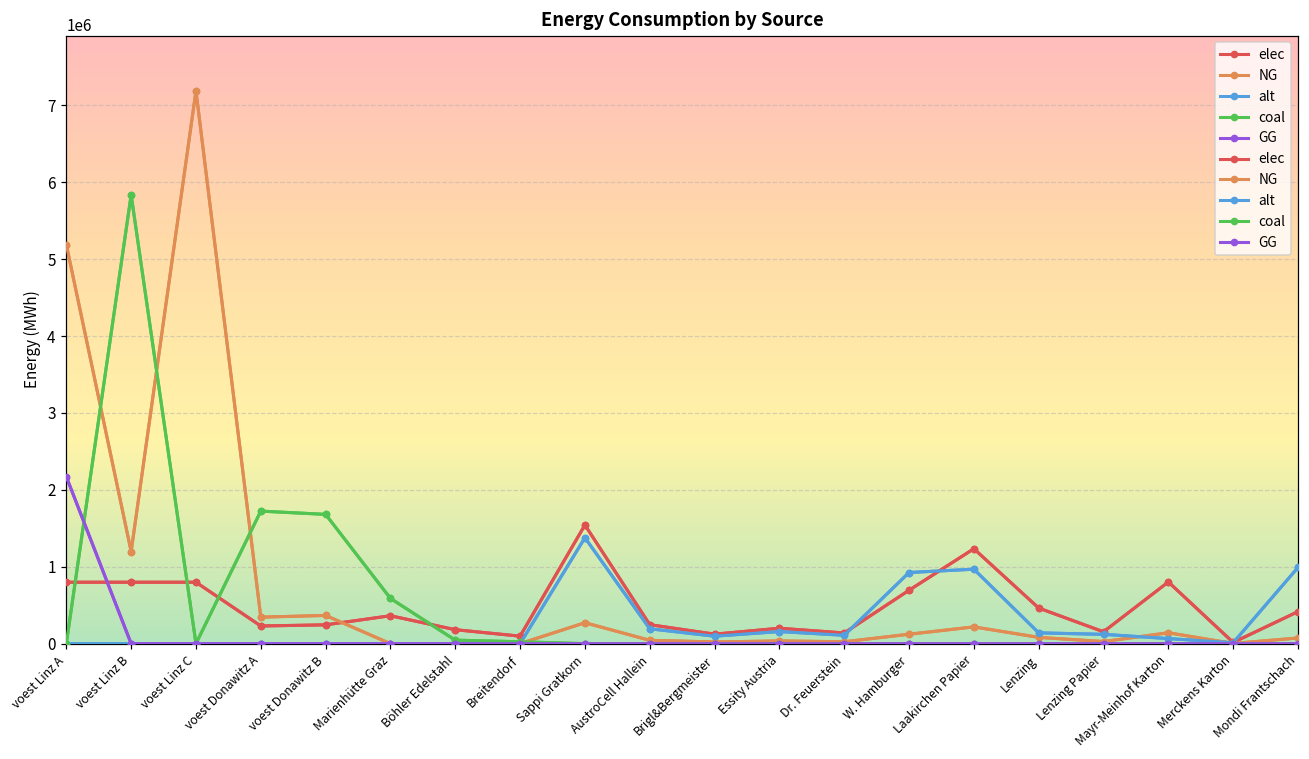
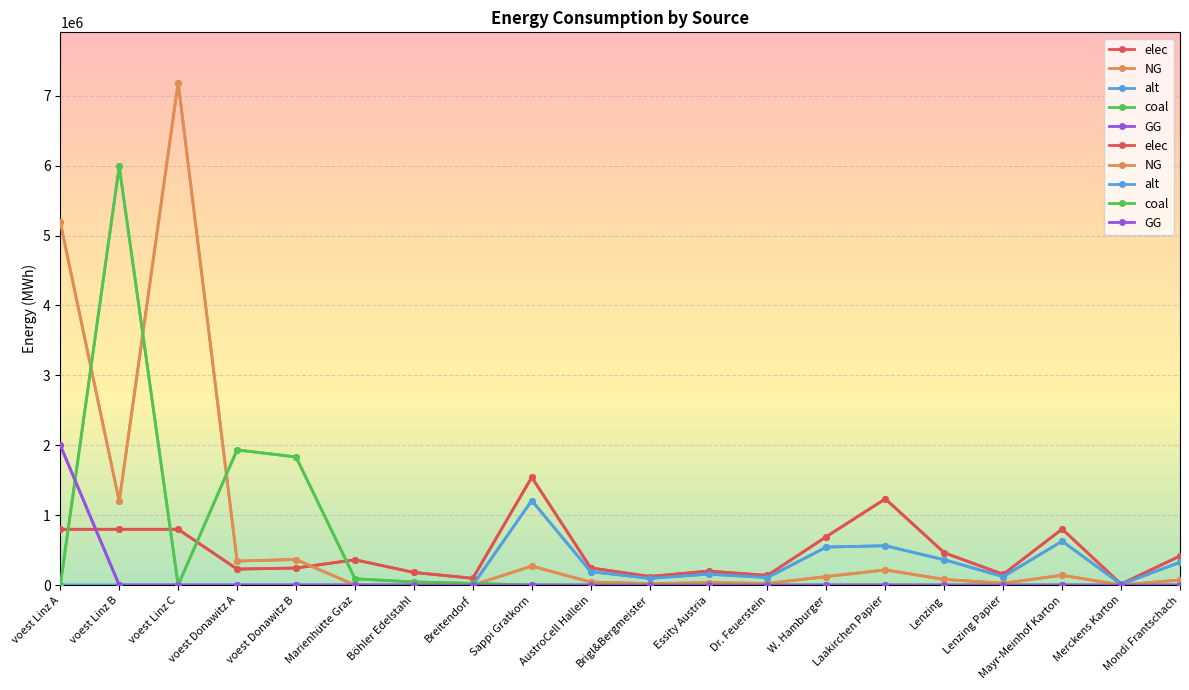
  {
    "alt": {
-     "Sappi Gratkorn": 1400000,
+     "Sappi Gratkorn": 1200000,
      "AustroCell Hallein": 200000,
      "Essity Austria": 200000,
-     "W. Hamburger": 900000,
-     "Laakirchen Papier": 1000000,
-     "Lenzing": 100000,
-     "Mayr-Meinhof Karton": 100000,
-     "Mondi Frantschach": 1000000
+     "W. Hamburger": 500000,
+     "Laakirchen Papier": 600000,
+     "Lenzing": 400000,
+     "Mayr-Meinhof Karton": 600000,
+     "Mondi Frantschach": 300000
    },
    "coal": {
-     "voest Linz B": 5800000,
-     "voest Donawitz A": 1700000,
-     "voest Donawitz B": 1700000,
-     "Marienhütte Graz": 600000,
+     "voest Linz B": 6000000,
+     "voest Donawitz A": 1900000,
+     "voest Donawitz B": 1800000,
+     "Marienhütte Graz": 100000,
      "Böhler Edelstahl": 0
    },
    "GG": {
-     "voest Linz A": 2200000
+     "voest Linz A": 2000000
    }
  }
